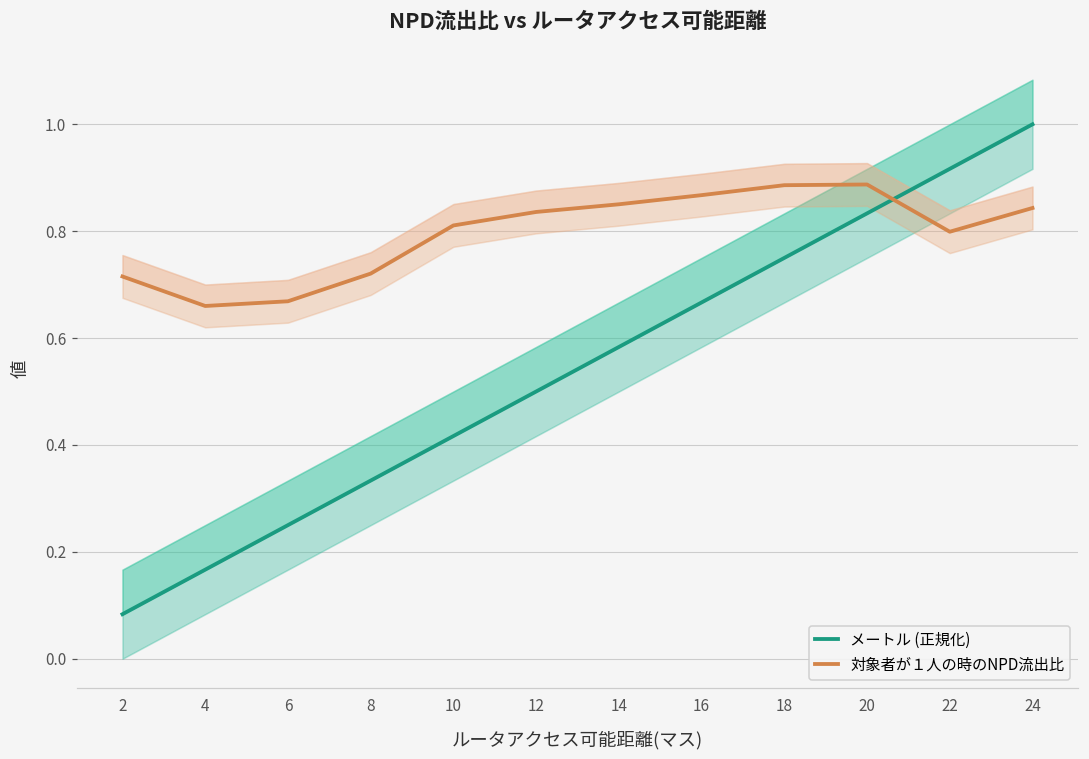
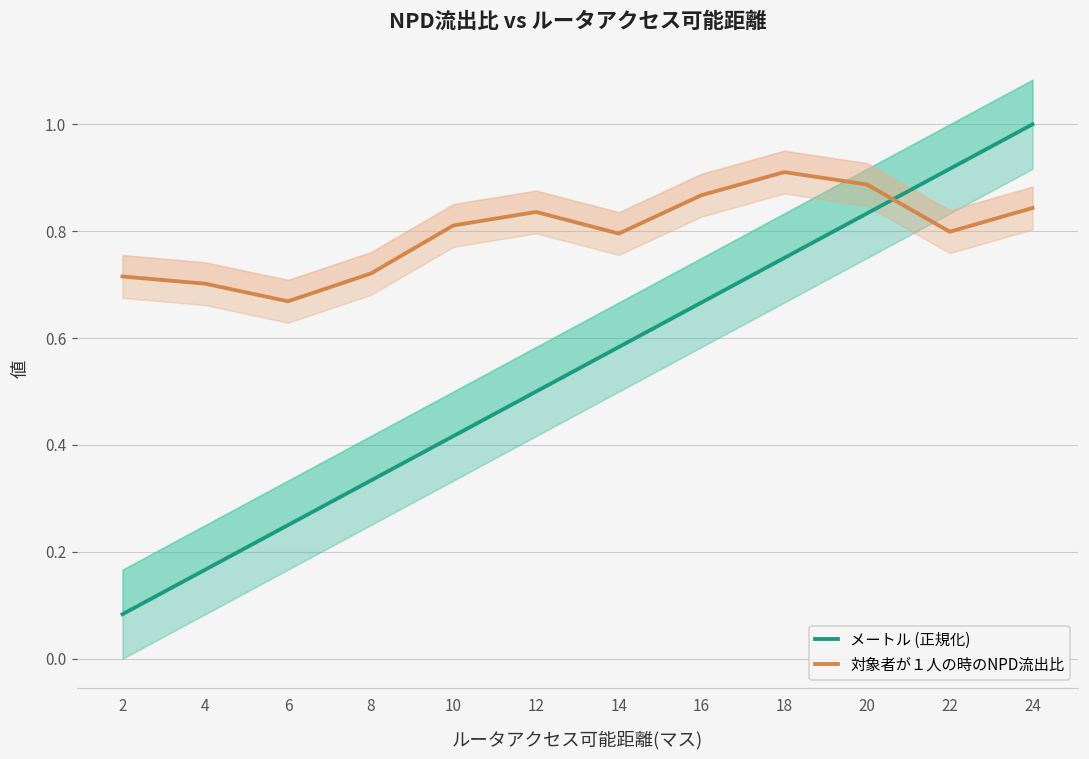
  {
    "対象者が１人の時のNPD流出比": {
      "2": 0.72,
-     "4": 0.66,
+     "4": 0.70,
      "6": 0.67,
      "8": 0.72,
      "10": 0.81,
      "12": 0.84,
-     "14": 0.85,
+     "14": 0.80,
      "16": 0.87,
-     "18": 0.89,
+     "18": 0.91,
      "20": 0.89,
      "22": 0.80,
      "24": 0.84
    }
  }
